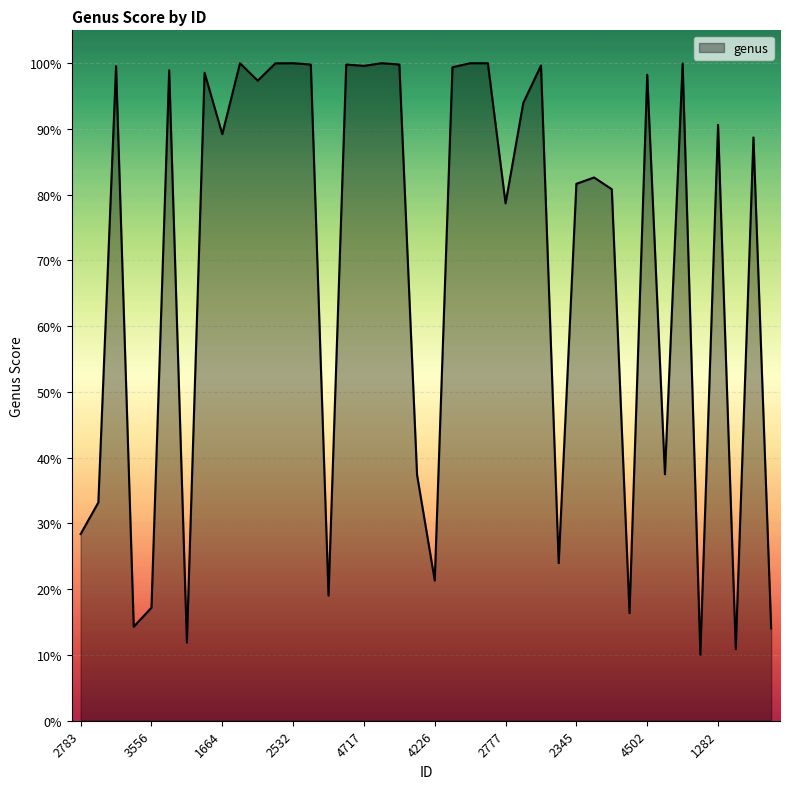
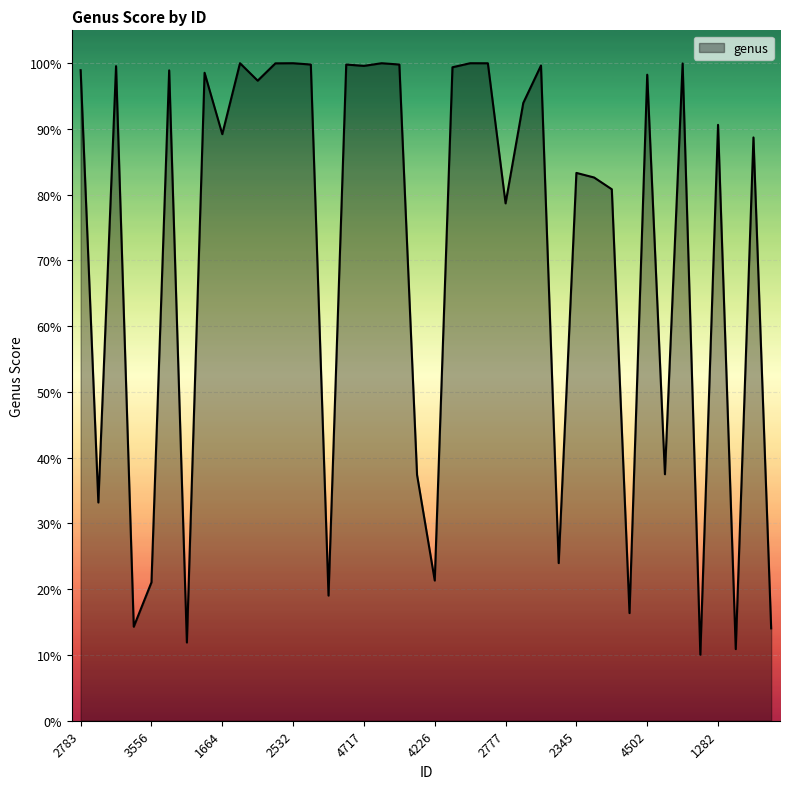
  {
-   "2783": "28%",
-   "3556": "17%",
+   "2783": "99%",
+   "3556": "21%",
    "1664": "89%",
    "2532": "100%",
    "4717": "100%",
    "4226": "21%",
    "2777": "79%",
-   "2345": "82%",
+   "2345": "83%",
    "4502": "98%",
    "1282": "91%"
  }
